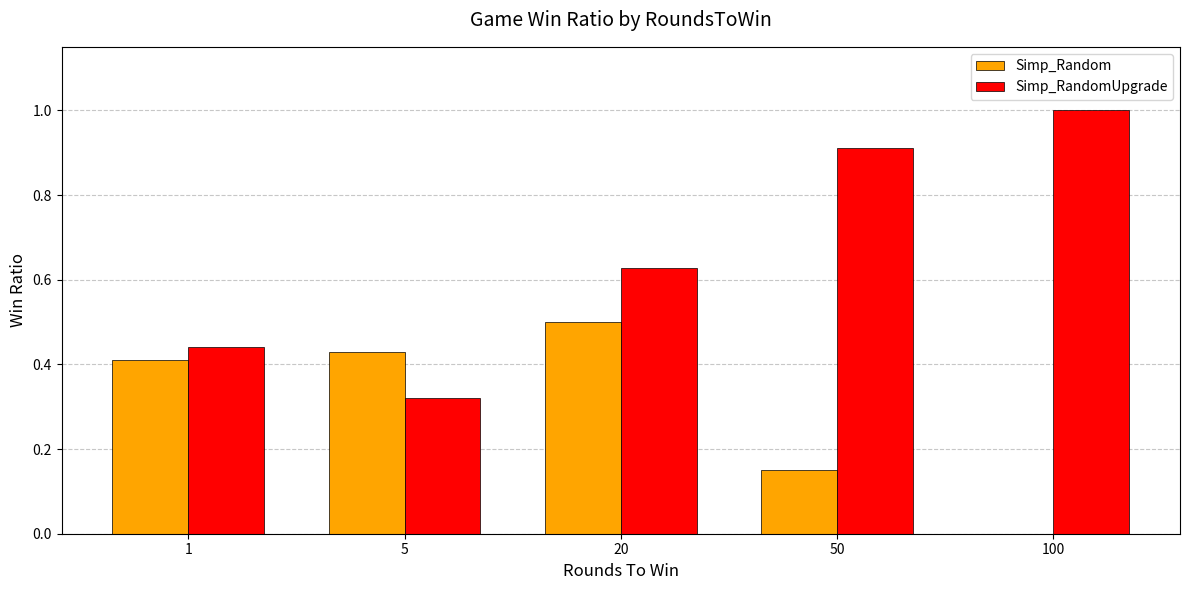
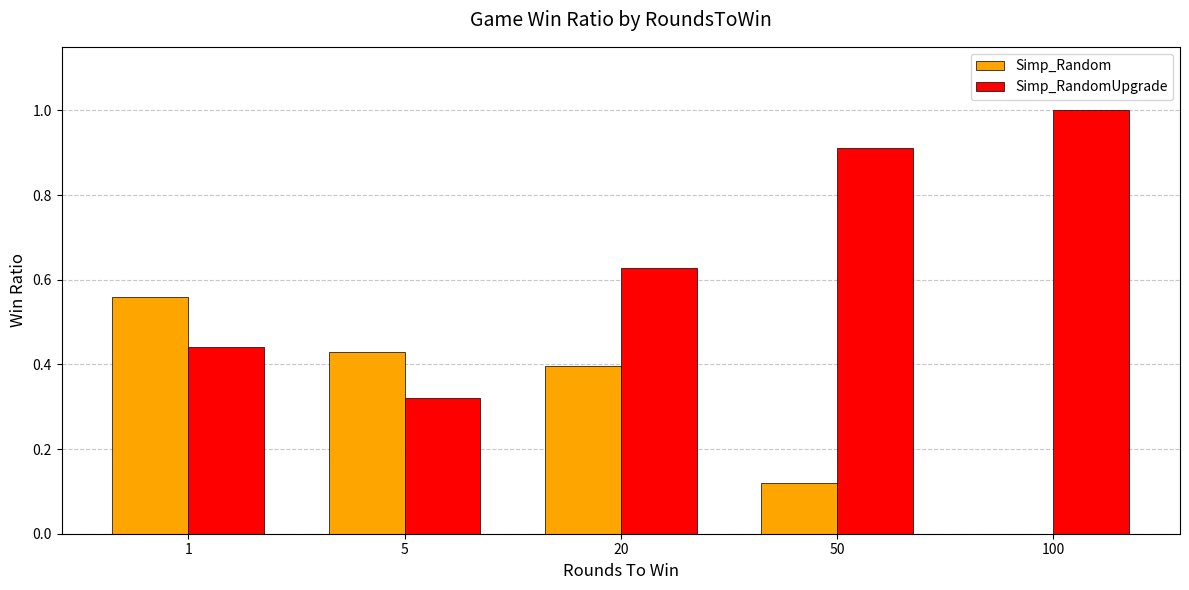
  {
    "Simp_Random": {
-     "1": 0.41,
+     "1": 0.56,
      "5": 0.43,
-     "20": 0.50,
-     "50": 0.15,
+     "20": 0.40,
+     "50": 0.12,
      "100": 0.00
    },
    "Simp_RandomUpgrade": {
      "1": 0.44,
      "5": 0.32,
      "20": 0.63,
      "50": 0.91,
      "100": 1.00
    }
  }
